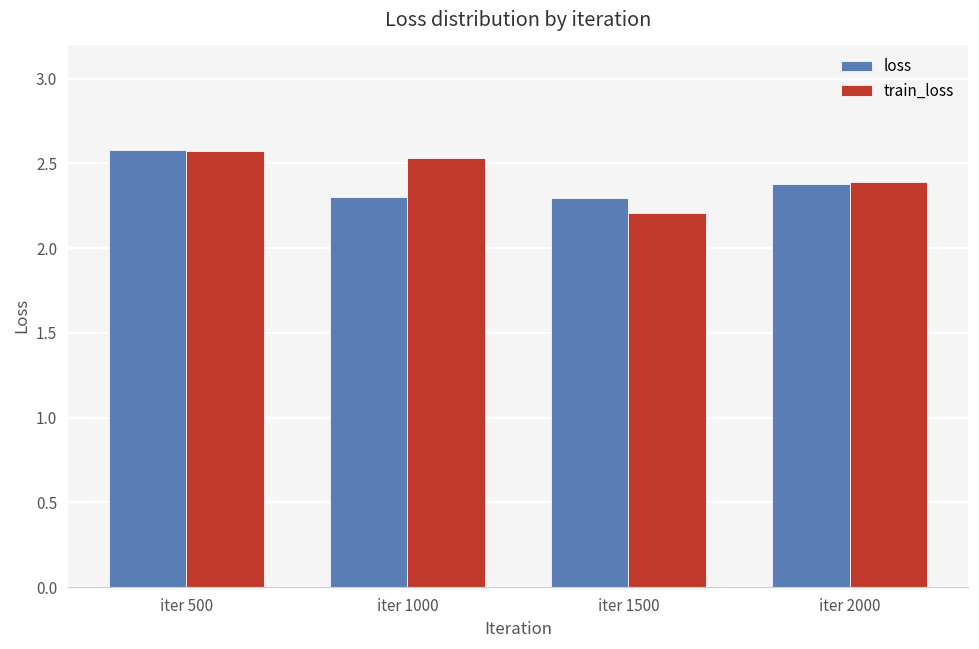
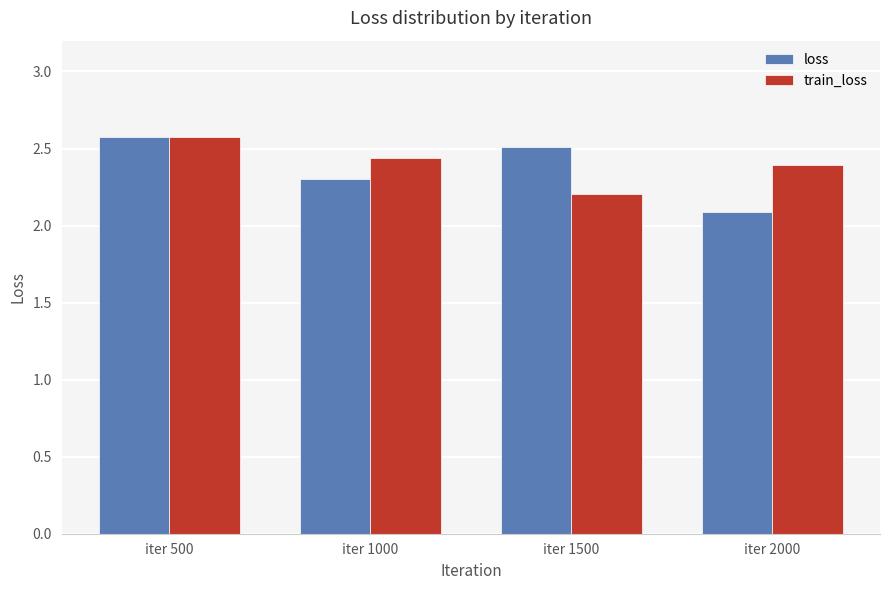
  {
    "loss": {
      "iter 500": 2.58,
      "iter 1000": 2.30,
-     "iter 1500": 2.30,
-     "iter 2000": 2.38
+     "iter 1500": 2.51,
+     "iter 2000": 2.09
    },
    "train_loss": {
      "iter 500": 2.58,
-     "iter 1000": 2.53,
+     "iter 1000": 2.44,
      "iter 1500": 2.21,
      "iter 2000": 2.39
    }
  }
